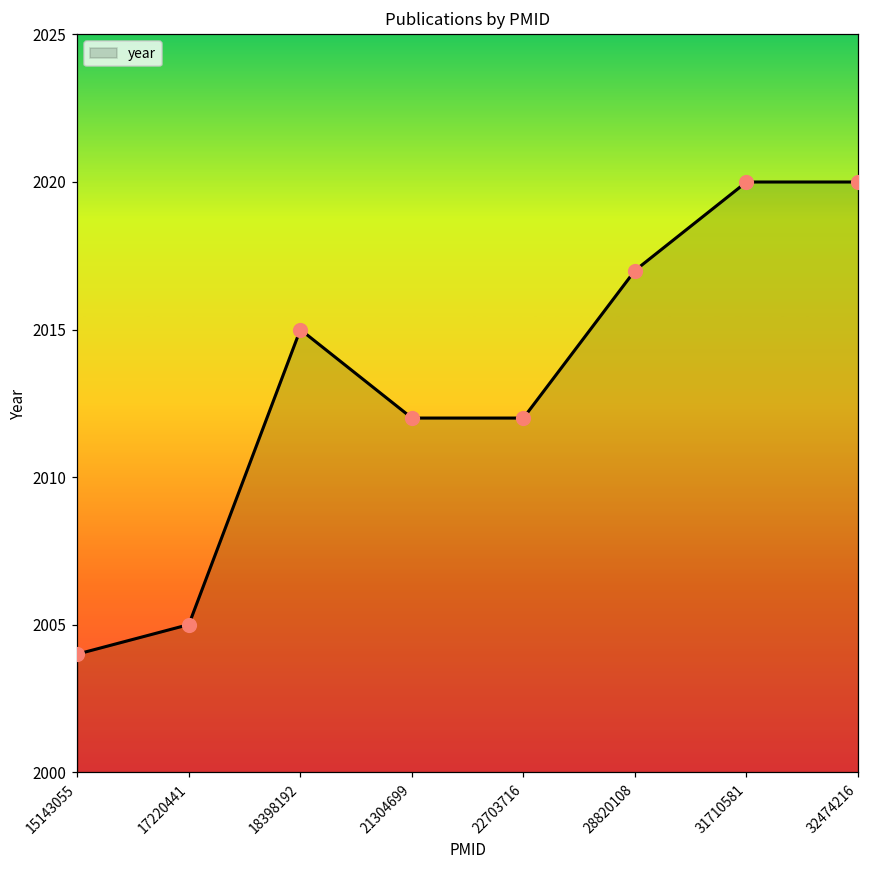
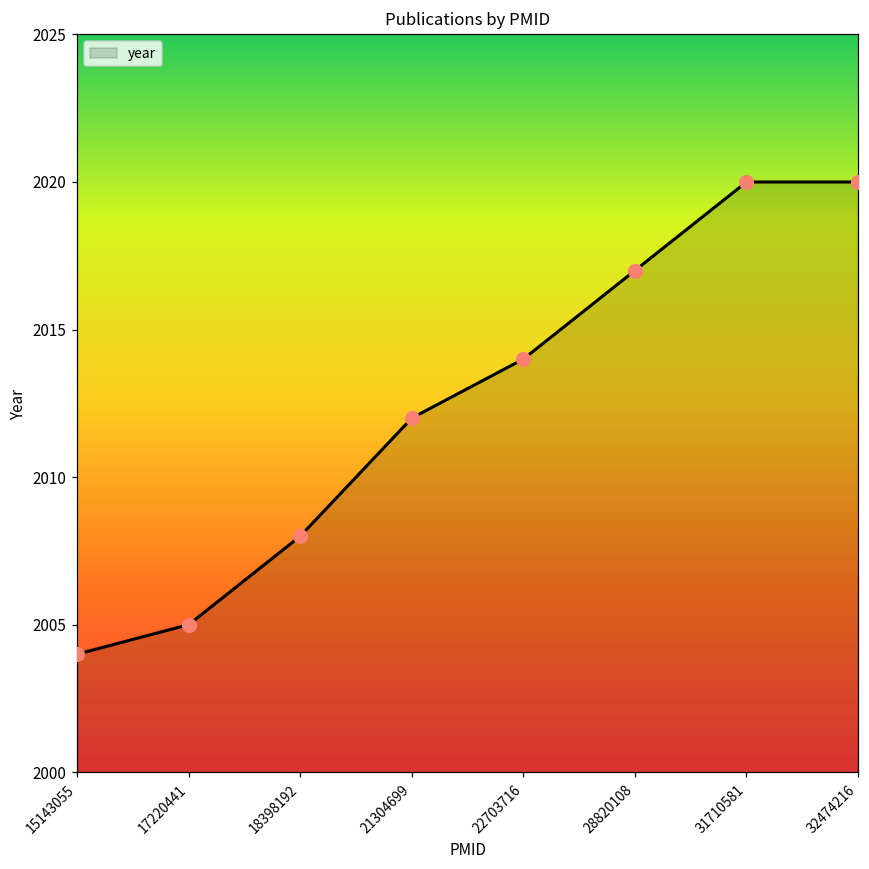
  {
    "15143055": 2004,
    "17220441": 2005,
-   "18398192": 2015,
+   "18398192": 2008,
    "21304699": 2012,
-   "22703716": 2012,
+   "22703716": 2014,
    "28820108": 2017,
    "31710581": 2020,
    "32474216": 2020
  }
